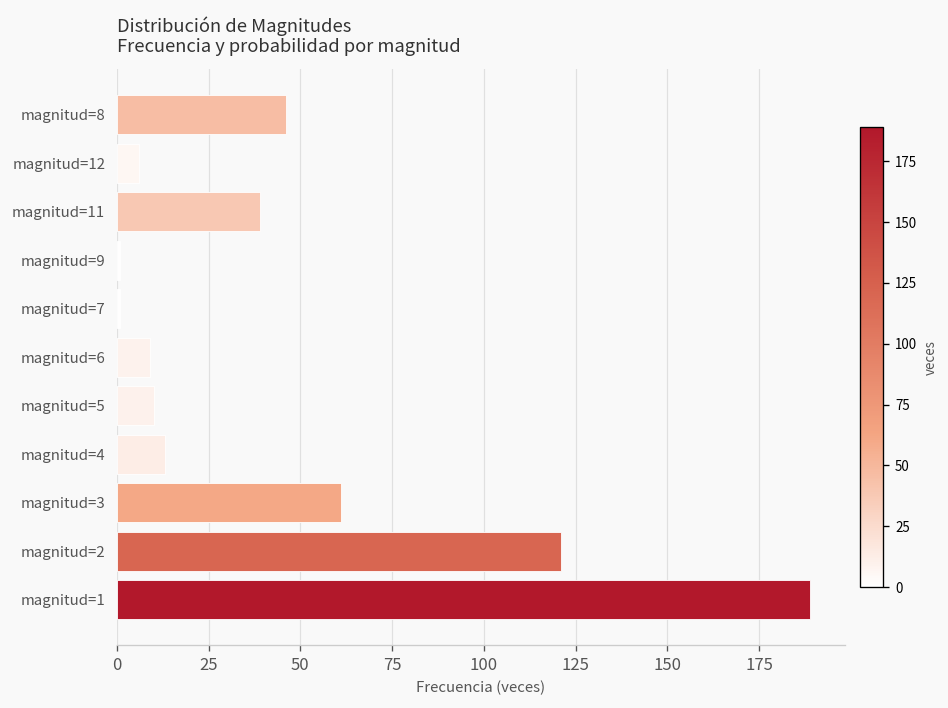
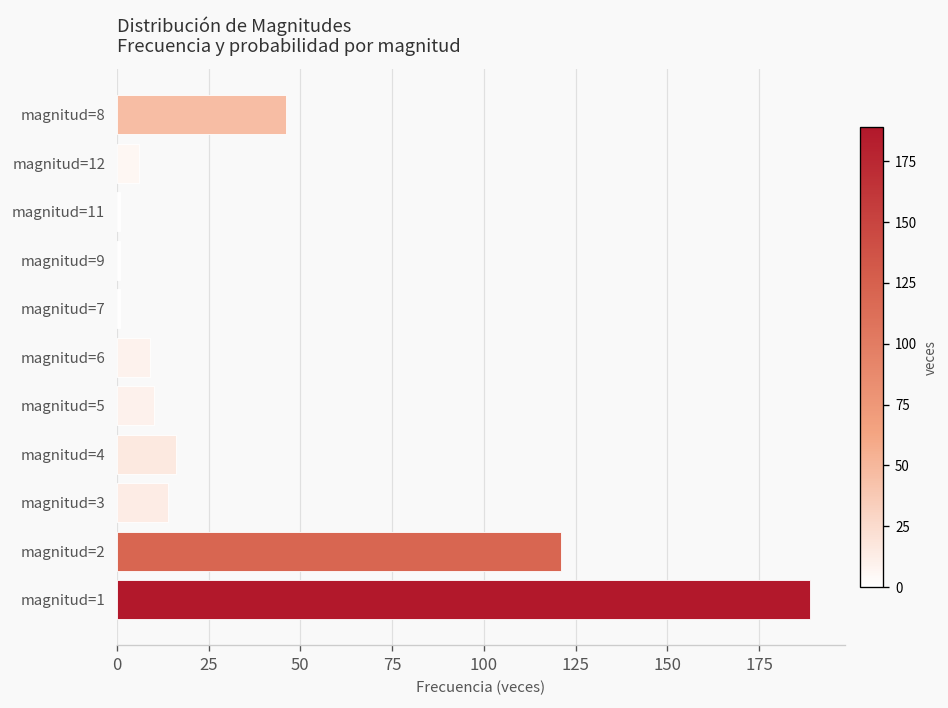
  {
    "magnitud=8": 46,
    "magnitud=12": 6,
-   "magnitud=11": 39,
+   "magnitud=11": 1,
    "magnitud=9": 1,
    "magnitud=7": 1,
    "magnitud=6": 9,
    "magnitud=5": 10,
-   "magnitud=4": 13,
-   "magnitud=3": 61,
+   "magnitud=4": 16,
+   "magnitud=3": 14,
    "magnitud=2": 121,
    "magnitud=1": 189
  }
